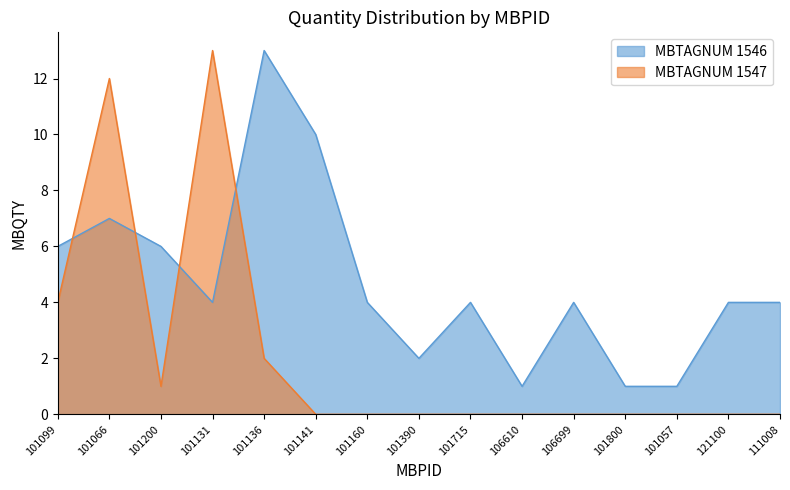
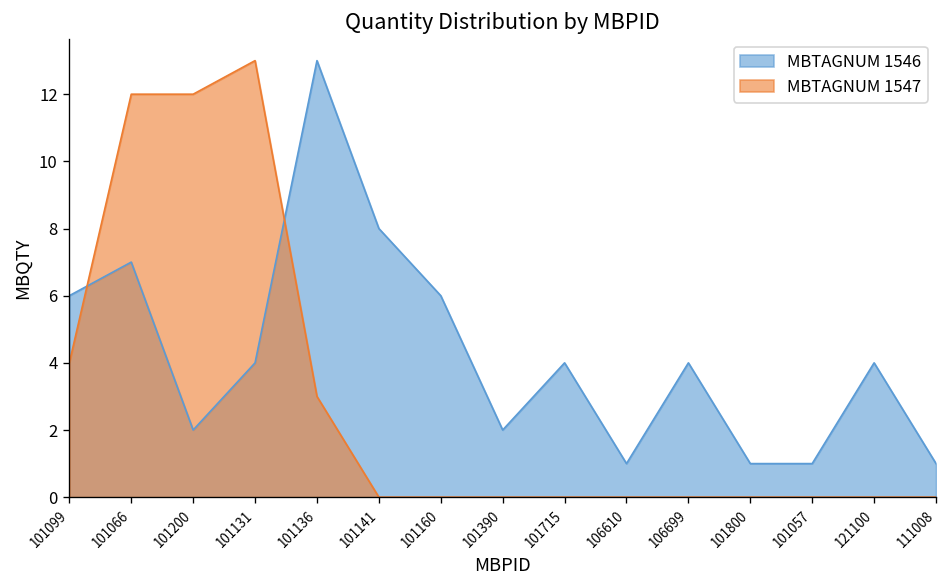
  {
    "MBTAGNUM 1546": {
      "101099": 6,
      "101066": 7,
-     "101200": 6,
+     "101200": 2,
      "101131": 4,
      "101136": 13,
-     "101141": 10,
-     "101160": 4,
+     "101141": 8,
+     "101160": 6,
      "101390": 2,
      "101715": 4,
      "106610": 1,
      "106699": 4,
      "101800": 1,
      "101057": 1,
      "121100": 4,
-     "111008": 4
+     "111008": 1
    },
    "MBTAGNUM 1547": {
      "101099": 4,
      "101066": 12,
-     "101200": 1,
+     "101200": 12,
      "101131": 13,
-     "101136": 2,
+     "101136": 3,
      "101141": 0,
      "101160": 0,
      "101390": 0,
      "101715": 0,
      "106610": 0,
      "106699": 0,
      "101800": 0,
      "101057": 0,
      "121100": 0,
      "111008": 0
    }
  }
